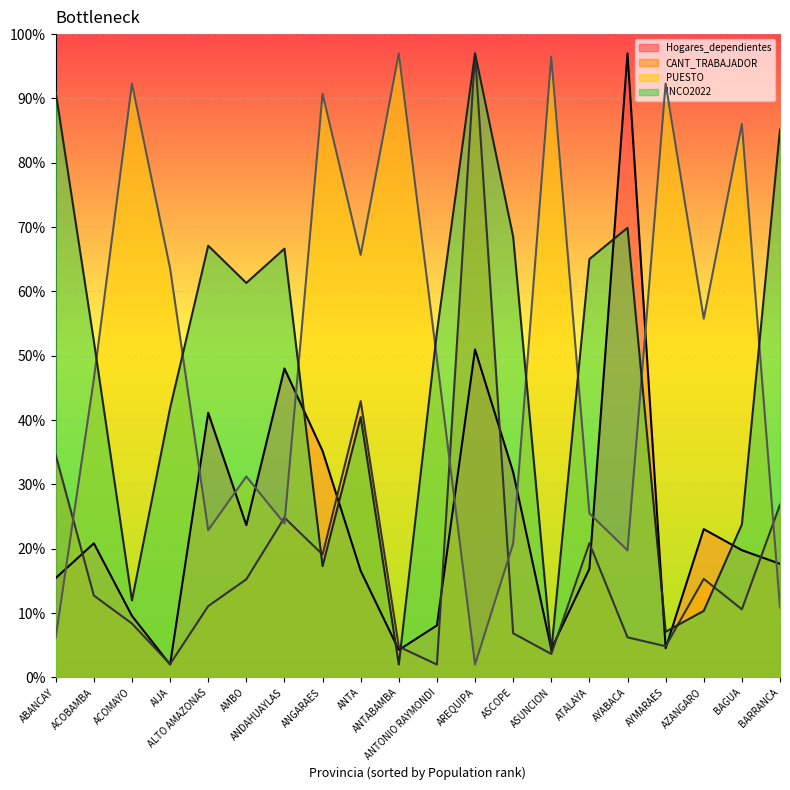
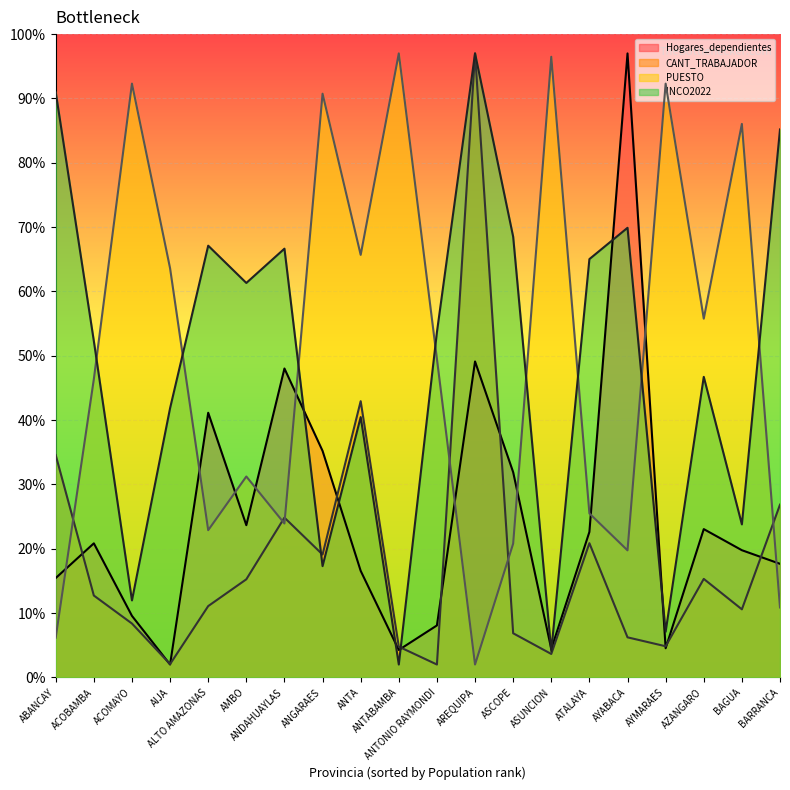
  {
    "Hogares_dependientes": {
      "ABANCAY": "15%",
      "ACOBAMBA": "21%",
      "ACOMAYO": "10%",
      "ALTO AMAZONAS": "41%",
      "AMBO": "24%",
      "ANDAHUAYLAS": "48%",
      "ANGARAES": "35%",
      "ANTA": "17%",
      "ANTABAMBA": "4%",
      "ANTONIO RAYMONDI": "8%",
-     "AREQUIPA": "51%",
+     "AREQUIPA": "49%",
      "ASCOPE": "32%",
-     "ATALAYA": "17%",
+     "ATALAYA": "23%",
      "AYABACA": "97%",
      "AZANGARO": "23%",
      "BAGUA": "20%",
      "BARRANCA": "18%"
    },
    "INCO2022": {
      "ABANCAY": "91%",
      "ACOBAMBA": "52%",
      "ACOMAYO": "12%",
      "AIJA": "42%",
      "ALTO AMAZONAS": "67%",
      "AMBO": "61%",
      "ANDAHUAYLAS": "67%",
      "ANGARAES": "17%",
      "ANTA": "40%",
      "ANTABAMBA": "2%",
      "ANTONIO RAYMONDI": "54%",
      "ASCOPE": "69%",
      "ATALAYA": "65%",
      "AYABACA": "70%",
      "AYMARAES": "7%",
-     "AZANGARO": "10%",
+     "AZANGARO": "47%",
      "BAGUA": "24%",
      "BARRANCA": "85%"
    }
  }
